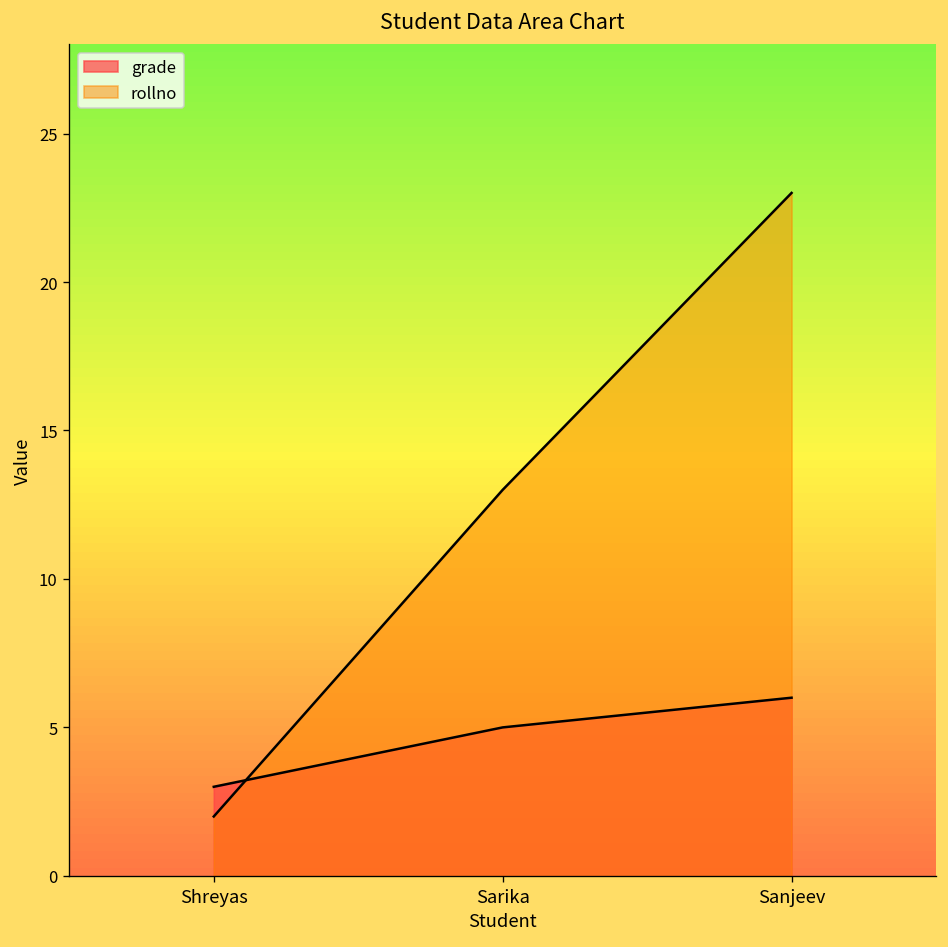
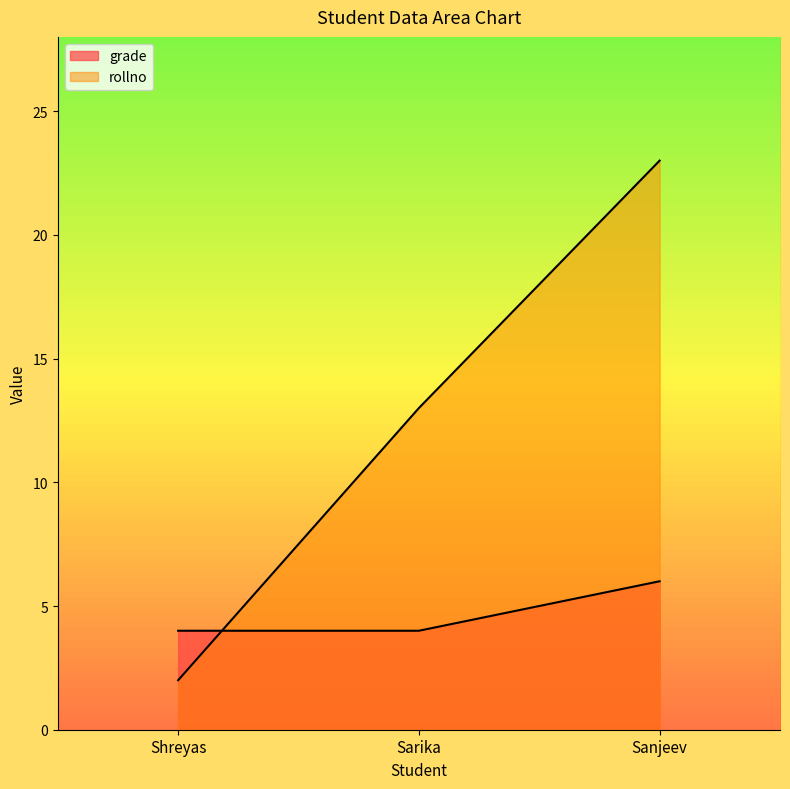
  {
    "grade": {
-     "Shreyas": 3,
-     "Sarika": 5,
+     "Shreyas": 4,
+     "Sarika": 4,
      "Sanjeev": 6
    },
    "rollno": {
      "Shreyas": 2,
      "Sarika": 13,
      "Sanjeev": 23
    }
  }
